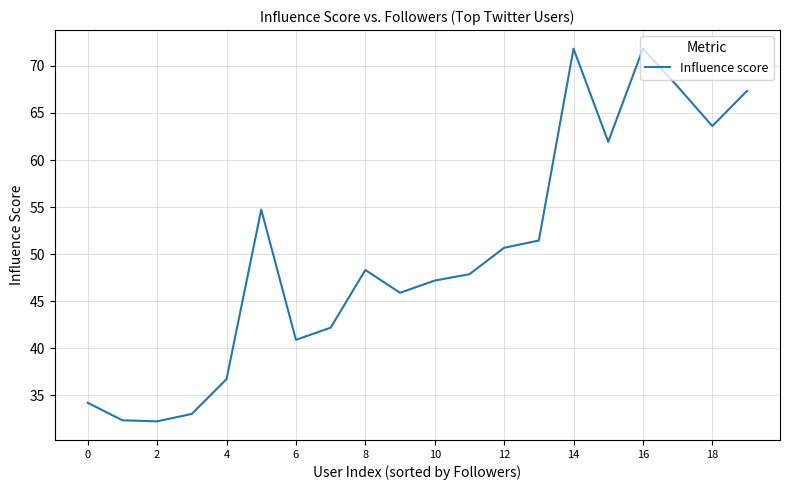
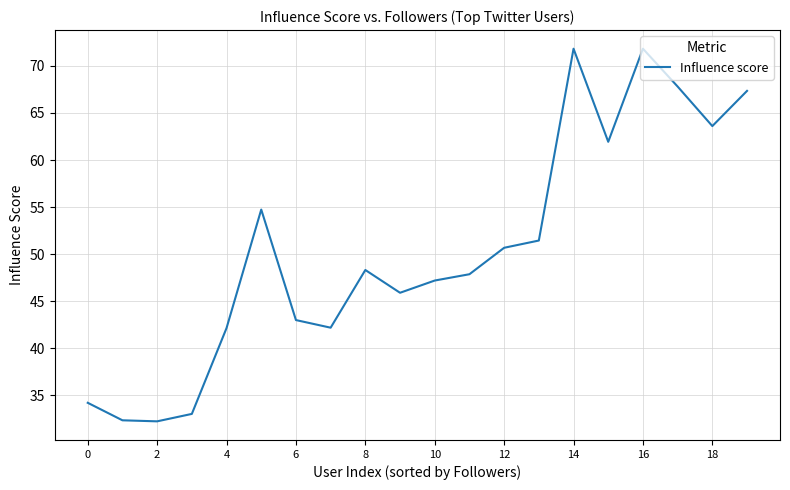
  {
    "0": 34,
    "2": 32,
-   "4": 37,
-   "6": 41,
+   "4": 42,
+   "6": 43,
    "8": 48,
    "10": 47,
    "12": 51,
    "14": 72,
    "18": 64
  }
